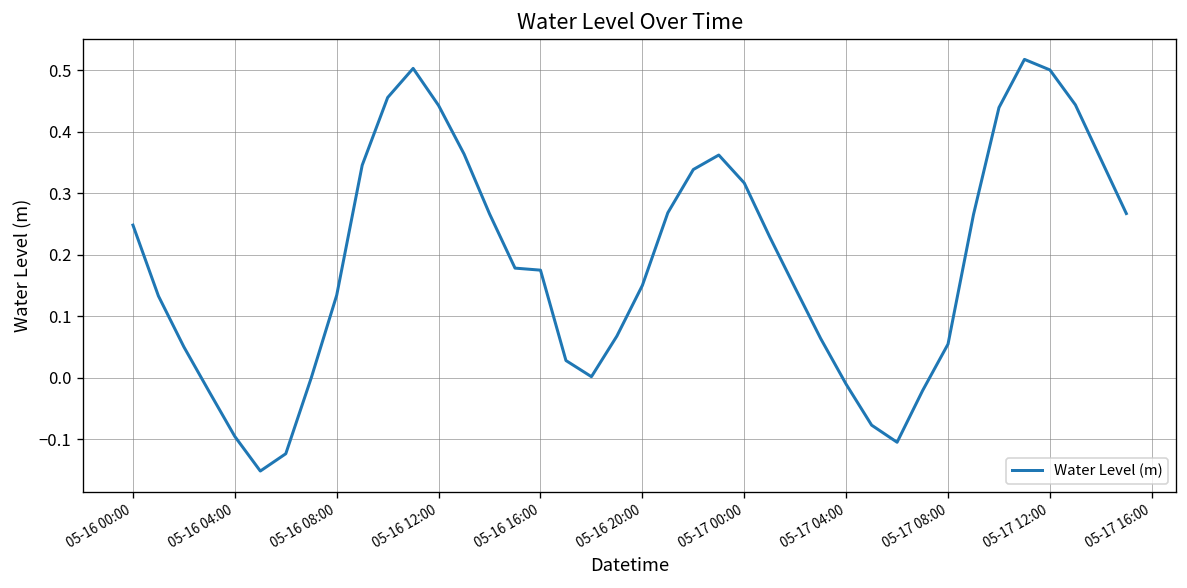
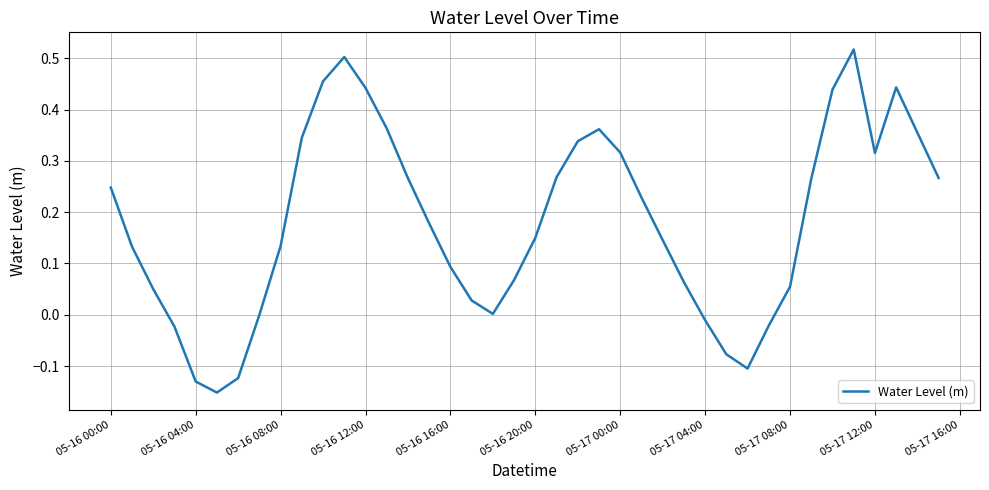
  {
    "05-16 00:00": 0.25,
-   "05-16 04:00": -0.10,
+   "05-16 04:00": -0.13,
    "05-16 08:00": 0.13,
    "05-16 12:00": 0.44,
-   "05-16 16:00": 0.17,
+   "05-16 16:00": 0.09,
    "05-16 20:00": 0.15,
    "05-17 00:00": 0.32,
    "05-17 04:00": -0.01,
    "05-17 08:00": 0.05,
-   "05-17 12:00": 0.50
+   "05-17 12:00": 0.32
  }
